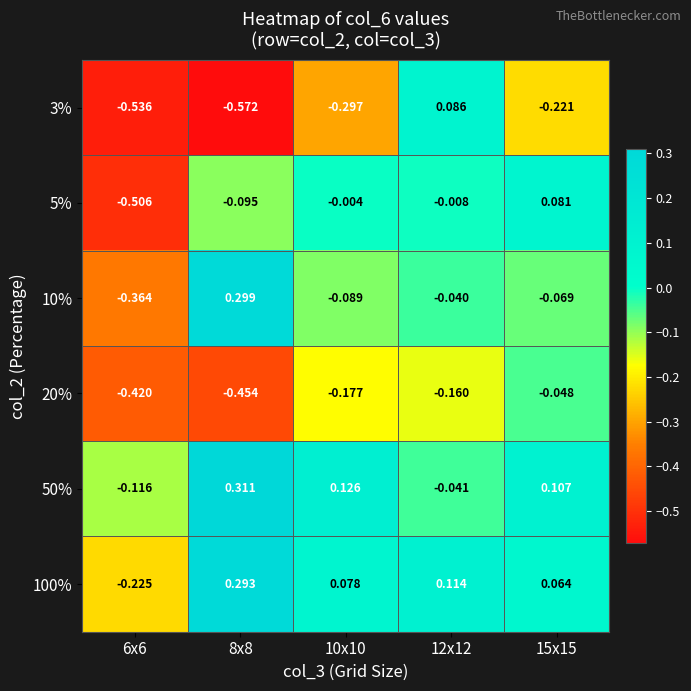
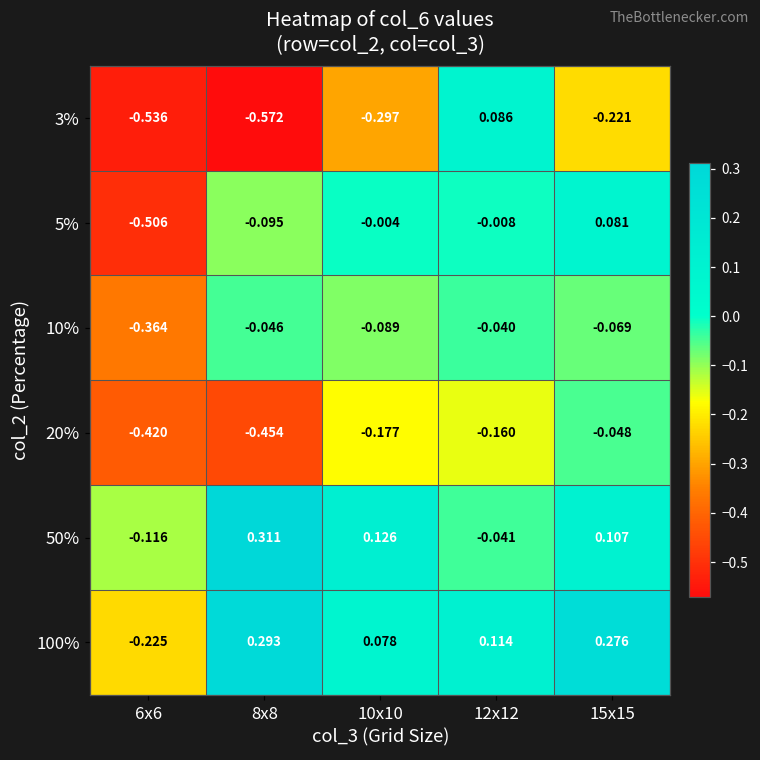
  {
    "3%": {
      "6x6": -0.536,
      "8x8": -0.572,
      "10x10": -0.297,
      "12x12": 0.086,
      "15x15": -0.221
    },
    "5%": {
      "6x6": -0.506,
      "8x8": -0.095,
      "10x10": -0.004,
      "12x12": -0.008,
      "15x15": 0.081
    },
    "10%": {
      "6x6": -0.364,
-     "8x8": 0.299,
+     "8x8": -0.046,
      "10x10": -0.089,
      "12x12": -0.040,
      "15x15": -0.069
    },
    "20%": {
      "6x6": -0.420,
      "8x8": -0.454,
      "10x10": -0.177,
      "12x12": -0.160,
      "15x15": -0.048
    },
    "50%": {
      "6x6": -0.116,
      "8x8": 0.311,
      "10x10": 0.126,
      "12x12": -0.041,
      "15x15": 0.107
    },
    "100%": {
      "6x6": -0.225,
      "8x8": 0.293,
      "10x10": 0.078,
      "12x12": 0.114,
-     "15x15": 0.064
+     "15x15": 0.276
    }
  }
